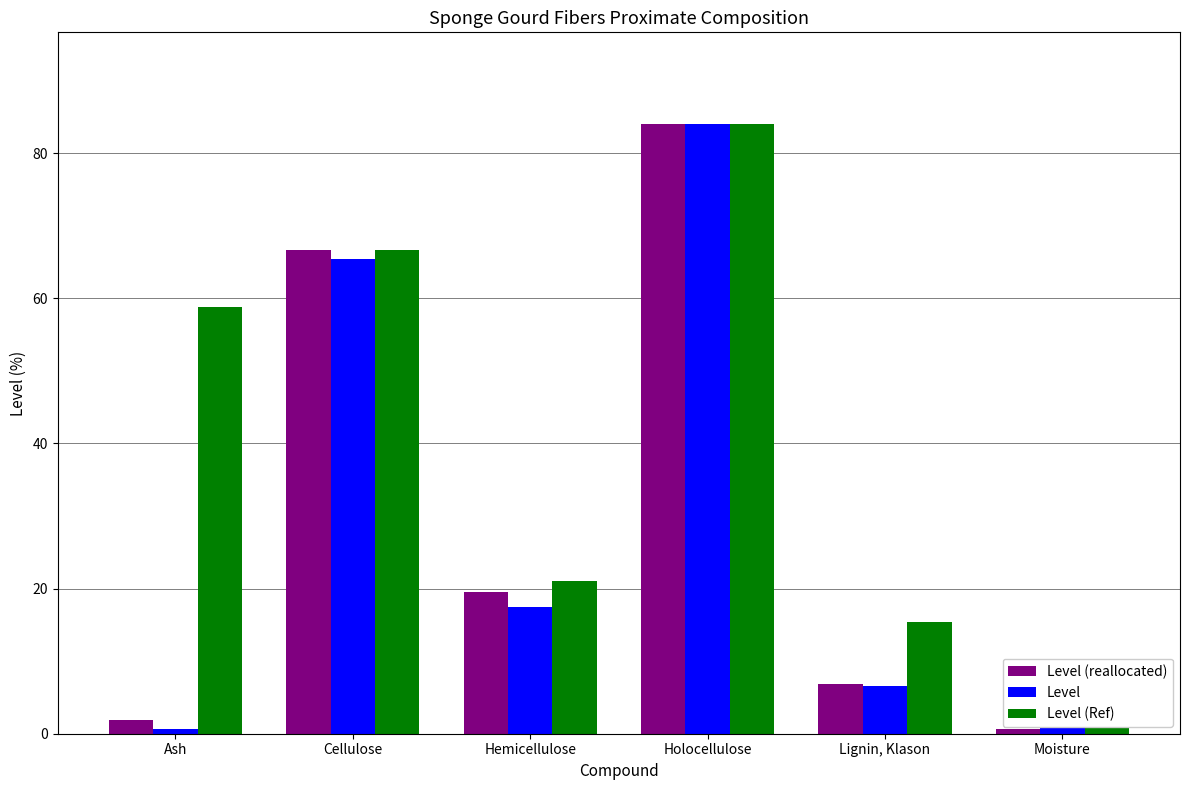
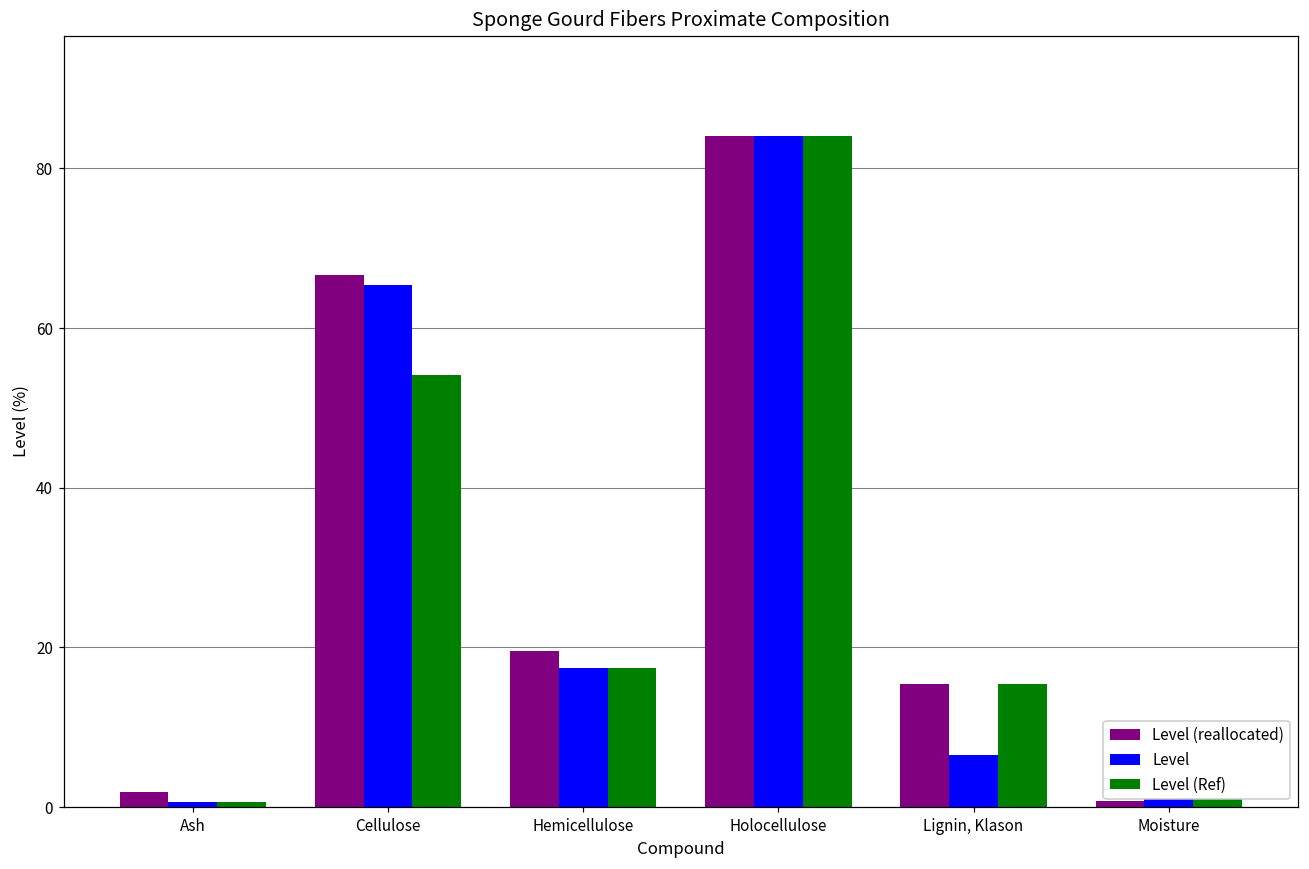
  {
    "Level (reallocated)": {
      "Ash": 2,
      "Cellulose": 67,
      "Hemicellulose": 19,
      "Holocellulose": 84,
-     "Lignin, Klason": 7,
+     "Lignin, Klason": 15,
      "Moisture": 1
    },
    "Level": {
      "Ash": 1,
      "Cellulose": 65,
      "Hemicellulose": 17,
      "Holocellulose": 84,
      "Lignin, Klason": 7
    },
    "Level (Ref)": {
-     "Ash": 59,
-     "Cellulose": 67,
-     "Hemicellulose": 21,
+     "Ash": 1,
+     "Cellulose": 54,
+     "Hemicellulose": 17,
      "Holocellulose": 84,
      "Lignin, Klason": 15
    }
  }
